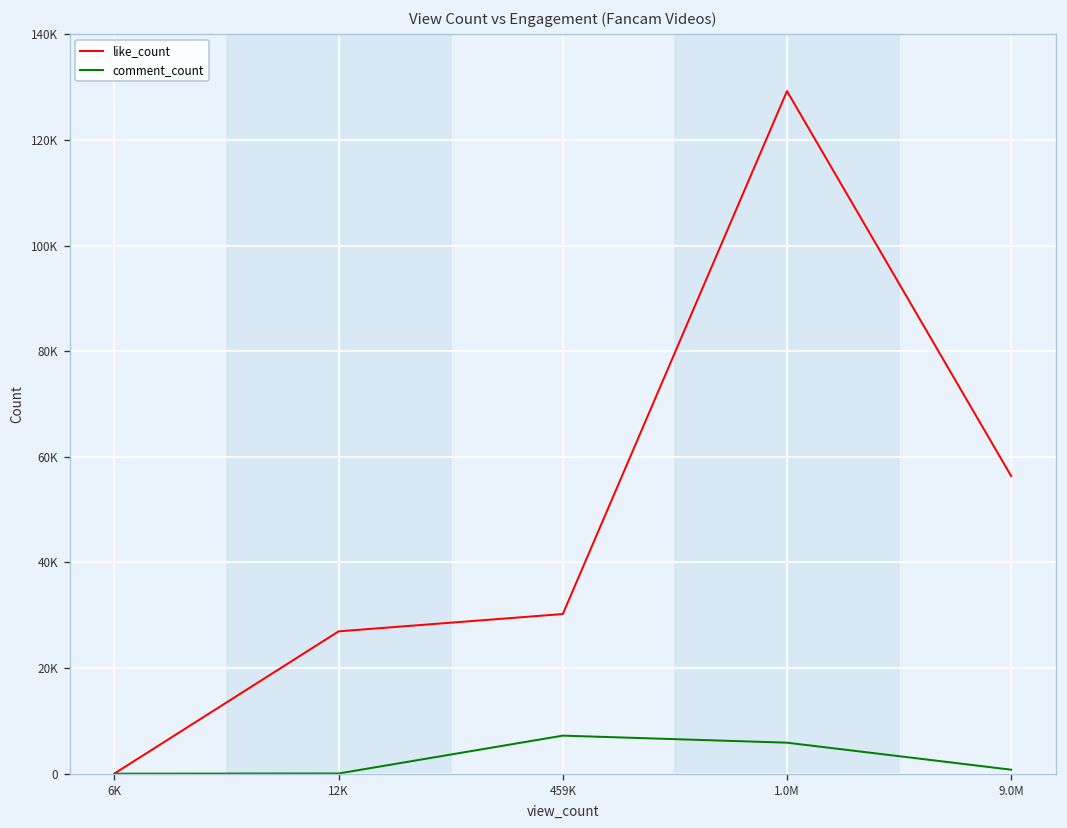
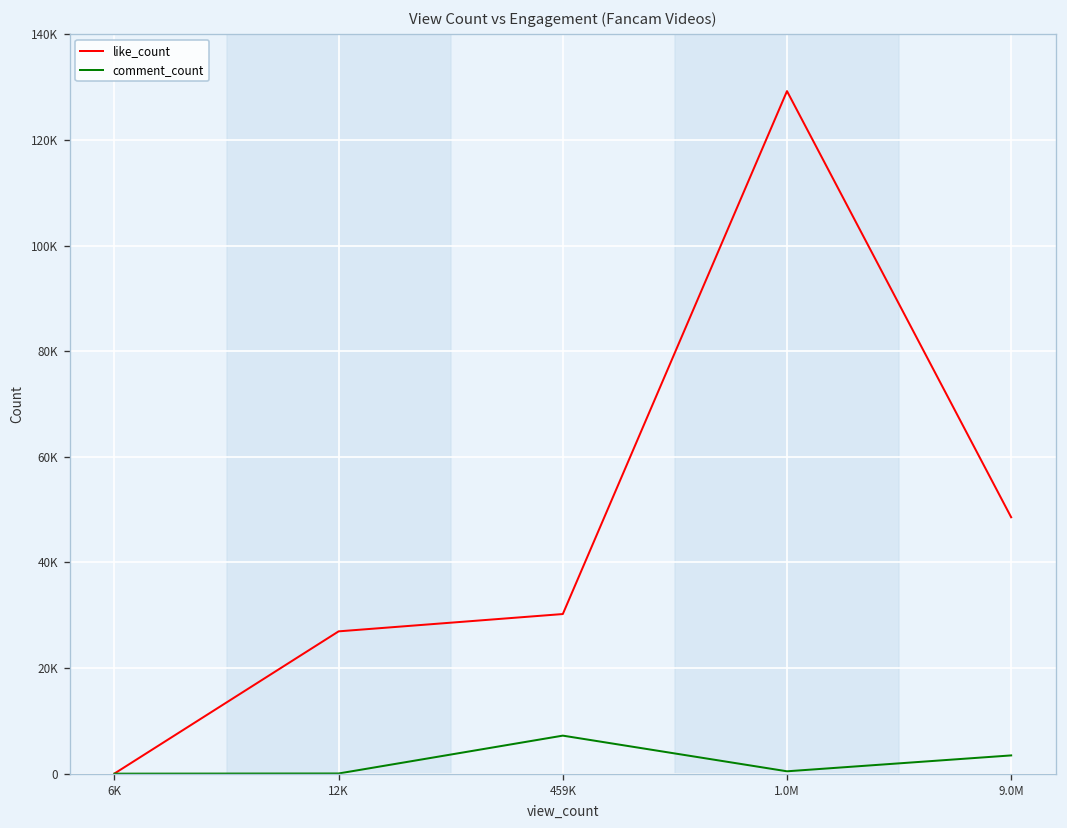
  {
    "like_count": {
      "12K": 27000,
      "459K": 30000,
      "1.0M": 129000,
-     "9.0M": 56000
+     "9.0M": 49000
    },
    "comment_count": {
      "12K": 0,
      "459K": 7000,
-     "1.0M": 6000,
-     "9.0M": 1000
+     "1.0M": 0,
+     "9.0M": 3000
    }
  }
